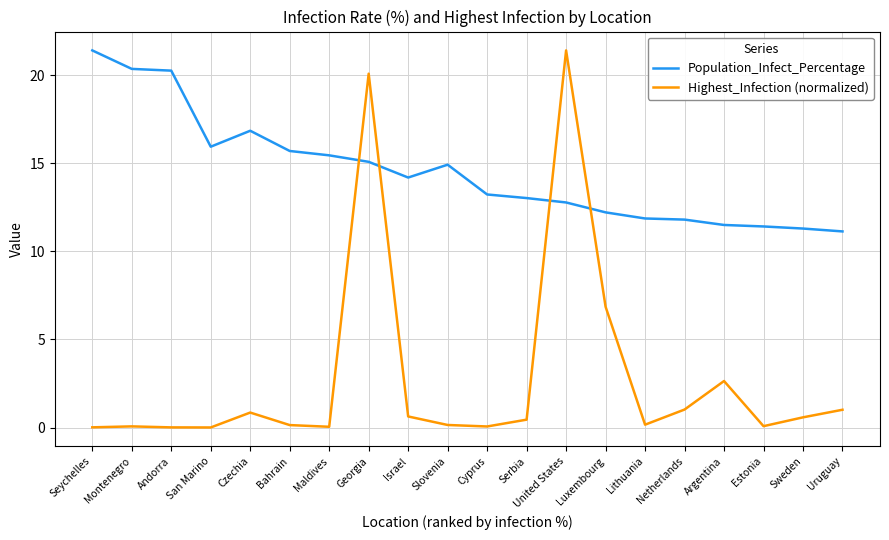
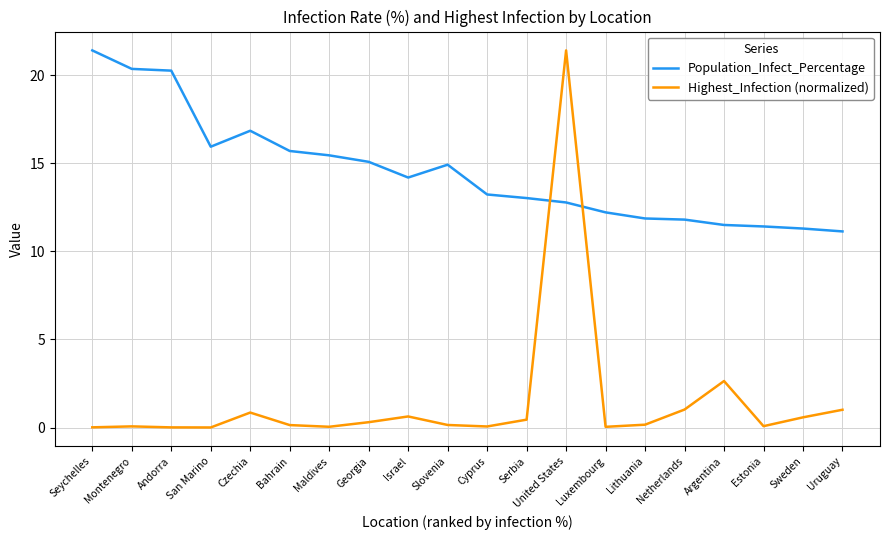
  {
    "Population_Infect_Percentage": {
      "Seychelles": 21.4,
      "Montenegro": 20.4,
      "Andorra": 20.3,
      "San Marino": 15.9,
      "Czechia": 16.9,
      "Bahrain": 15.7,
      "Maldives": 15.5,
      "Georgia": 15.1,
      "Israel": 14.2,
      "Slovenia": 14.9,
      "Cyprus": 13.2,
      "Serbia": 13.0,
      "United States": 12.8,
      "Luxembourg": 12.2,
      "Lithuania": 11.9,
      "Netherlands": 11.8,
      "Argentina": 11.5,
      "Estonia": 11.4,
      "Sweden": 11.3,
      "Uruguay": 11.1
    },
    "Highest_Infection (normalized)": {
      "Seychelles": 0.0,
      "Montenegro": 0.1,
      "Andorra": 0.0,
      "San Marino": 0.0,
      "Czechia": 0.8,
      "Bahrain": 0.1,
      "Maldives": 0.0,
-     "Georgia": 20.1,
+     "Georgia": 0.3,
      "Israel": 0.6,
      "Slovenia": 0.1,
      "Cyprus": 0.1,
      "Serbia": 0.4,
      "United States": 21.4,
-     "Luxembourg": 6.9,
+     "Luxembourg": 0.0,
      "Lithuania": 0.2,
      "Netherlands": 1.0,
      "Argentina": 2.6,
      "Estonia": 0.1,
      "Sweden": 0.6,
      "Uruguay": 1.0
    }
  }
